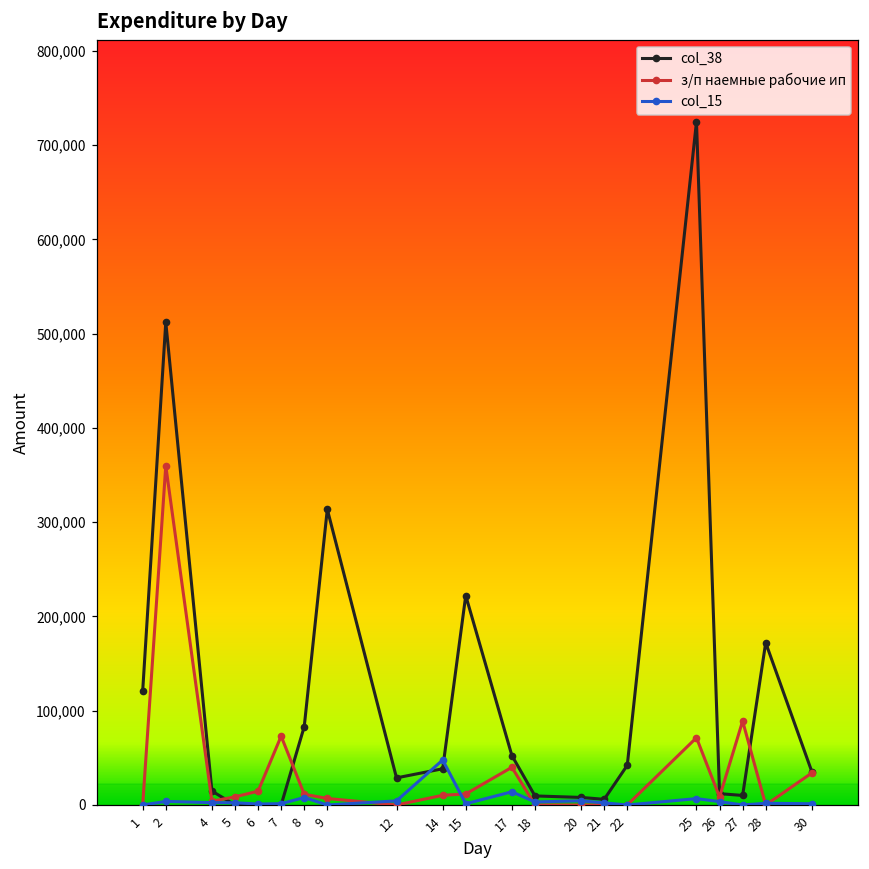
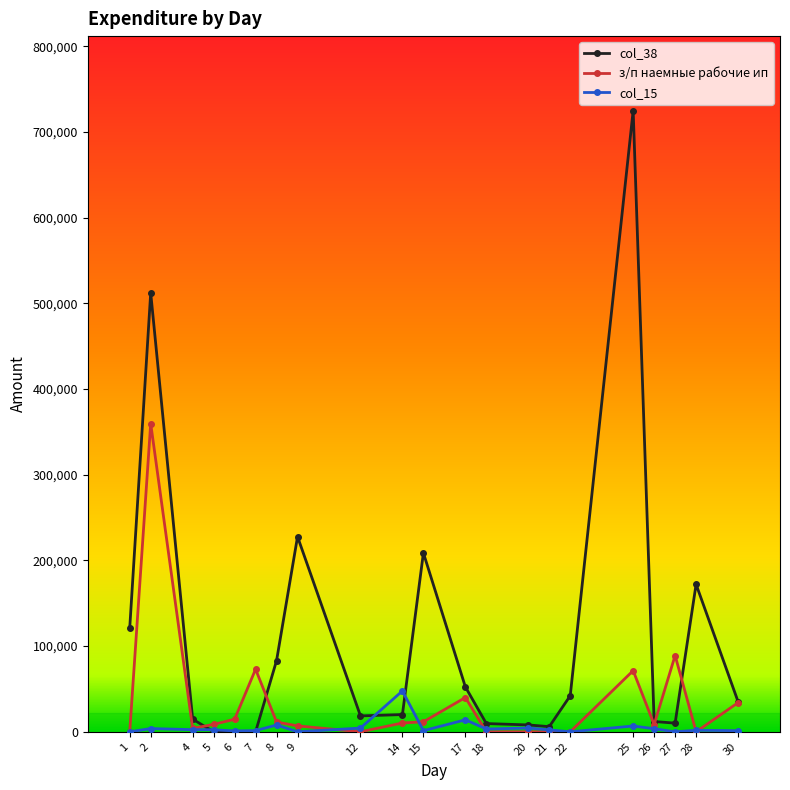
  {
    "col_38": {
      "1": "120,000",
      "2": "510,000",
      "4": "10,000",
      "8": "80,000",
-     "9": "310,000",
-     "12": "30,000",
-     "14": "40,000",
-     "15": "220,000",
+     "9": "230,000",
+     "12": "20,000",
+     "14": "20,000",
+     "15": "210,000",
      "17": "50,000",
      "18": "10,000",
      "20": "10,000",
      "21": "10,000",
      "22": "40,000",
      "25": "720,000",
      "26": "10,000",
      "27": "10,000",
      "28": "170,000"
    },
    "з/п наемные рабочие ип": {
      "2": "360,000",
      "5": "10,000",
      "6": "10,000",
      "7": "70,000",
      "8": "10,000",
      "9": "10,000",
      "12": "0",
      "14": "10,000",
      "15": "10,000",
      "17": "40,000",
      "18": "0",
      "20": "0",
      "25": "70,000",
      "26": "10,000",
      "27": "90,000"
    },
    "col_15": {
      "2": "0",
      "8": "10,000",
      "9": "0",
      "12": "0",
      "14": "50,000",
      "15": "0",
      "17": "10,000",
      "18": "0",
      "20": "0",
      "25": "10,000",
      "26": "0",
      "27": "0",
      "30": "0"
    }
  }
